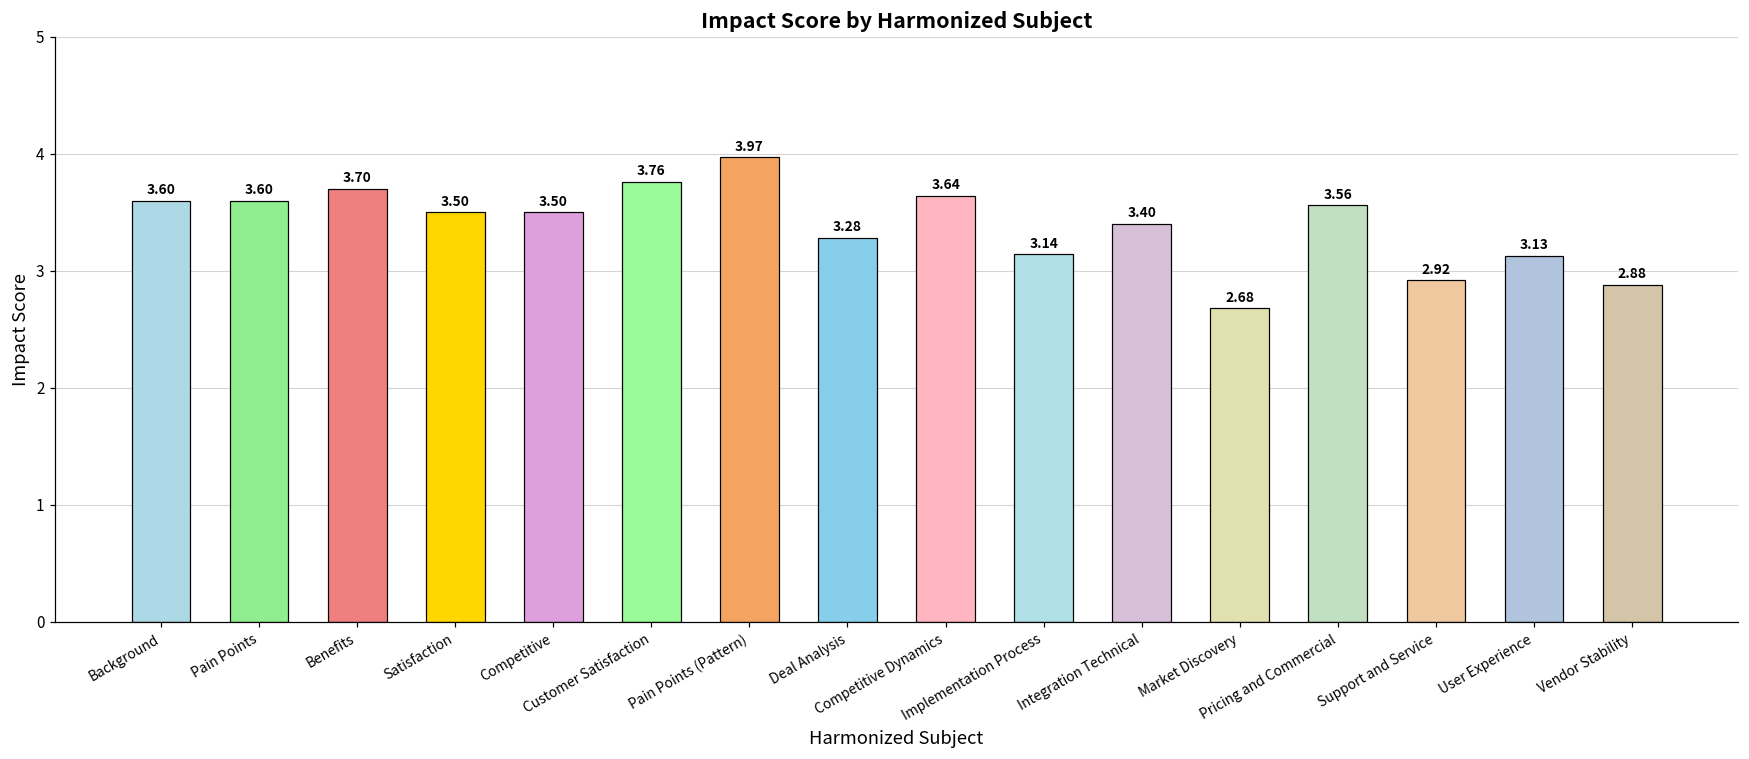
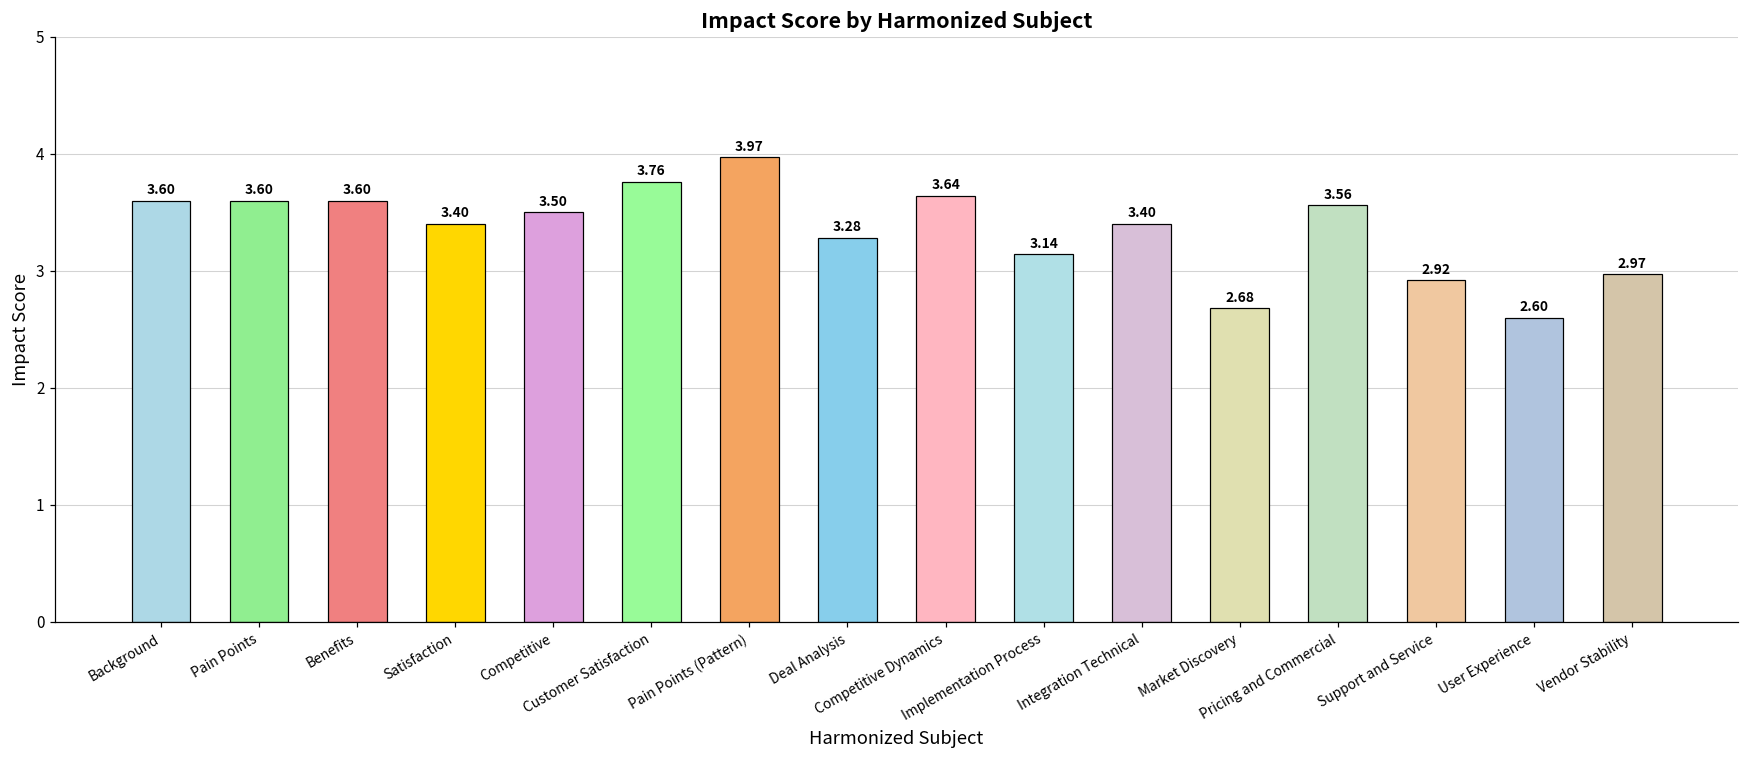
  {
    "Background": 3.60,
    "Pain Points": 3.60,
-   "Benefits": 3.70,
-   "Satisfaction": 3.50,
+   "Benefits": 3.60,
+   "Satisfaction": 3.40,
    "Competitive": 3.50,
    "Customer Satisfaction": 3.76,
    "Pain Points (Pattern)": 3.97,
    "Deal Analysis": 3.28,
    "Competitive Dynamics": 3.64,
    "Implementation Process": 3.14,
    "Integration Technical": 3.40,
    "Market Discovery": 2.68,
    "Pricing and Commercial": 3.56,
    "Support and Service": 2.92,
-   "User Experience": 3.13,
-   "Vendor Stability": 2.88
+   "User Experience": 2.60,
+   "Vendor Stability": 2.97
  }
